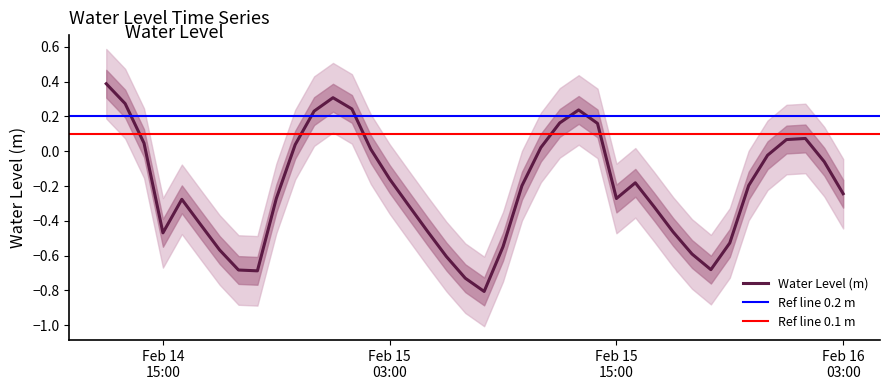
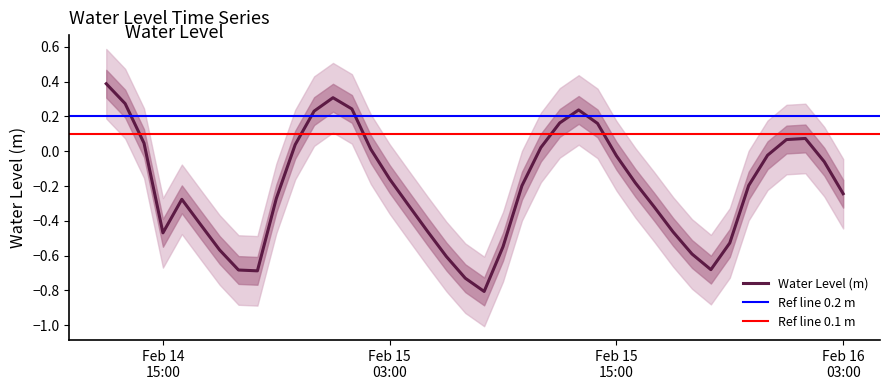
  {
    "Water Level (m)": {
      "Feb 14 15:00": -0.47,
      "Feb 15 03:00": -0.16,
-     "Feb 15 15:00": -0.27,
+     "Feb 15 15:00": -0.03,
      "Feb 16 03:00": -0.24
    }
  }
